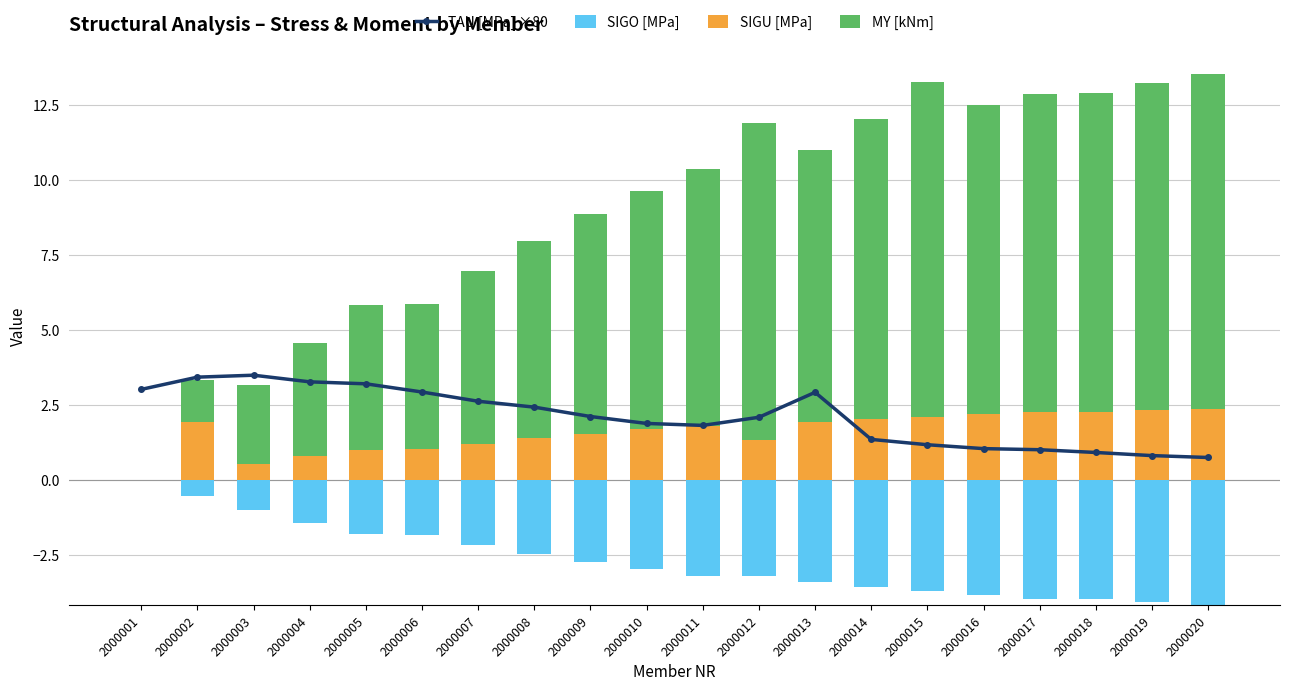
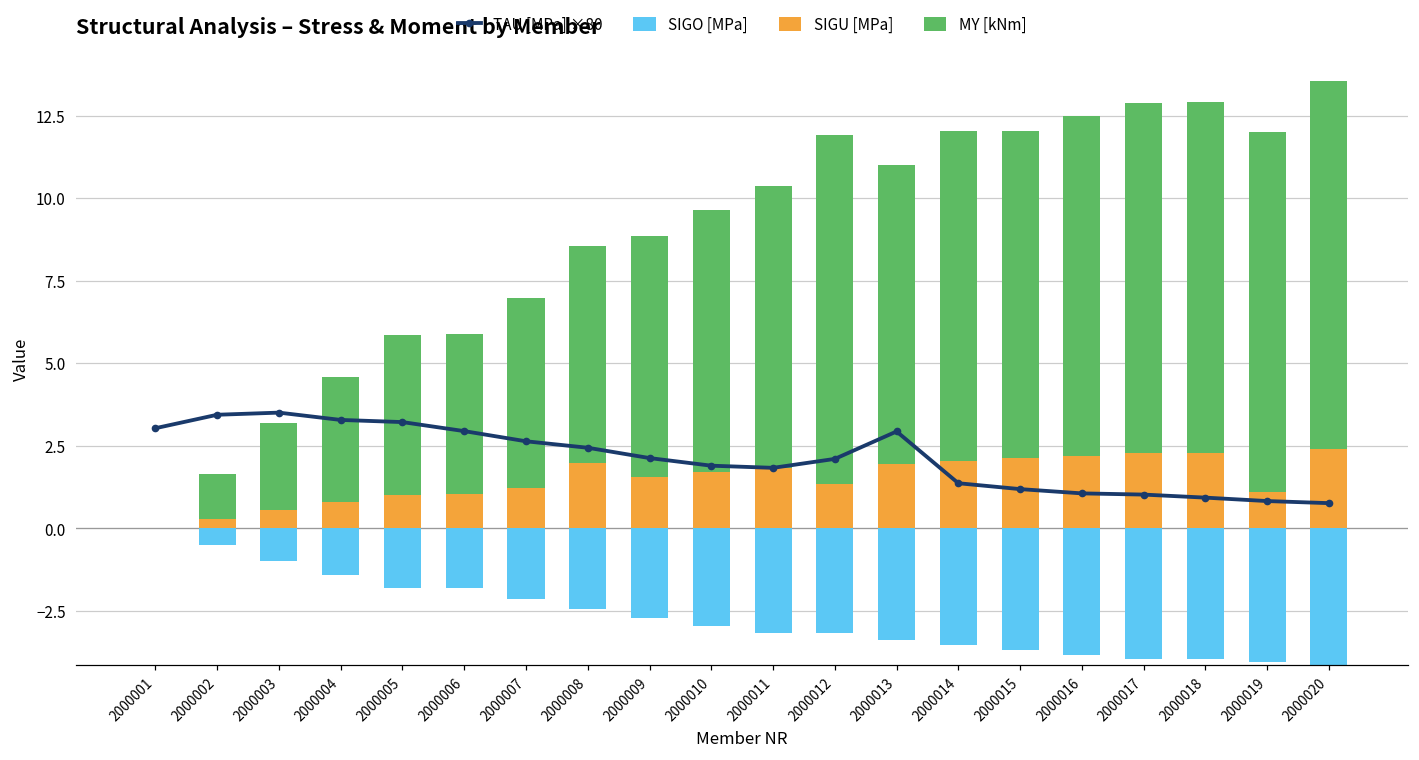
  {
    "TAU [MPa] ×80": {
      "2000001": 3.0,
      "2000002": 3.4,
      "2000003": 3.5,
      "2000004": 3.3,
      "2000005": 3.2,
      "2000006": 2.9,
      "2000007": 2.6,
      "2000008": 2.4,
      "2000009": 2.1,
      "2000010": 1.9,
      "2000011": 1.8,
      "2000012": 2.1,
      "2000013": 2.9,
      "2000014": 1.4,
      "2000015": 1.2,
      "2000016": 1.1,
      "2000017": 1.0,
      "2000018": 0.9,
      "2000019": 0.8,
      "2000020": 0.8
    },
    "SIGU [MPa]": {
-     "2000002": 2.0,
+     "2000002": 0.3,
      "2000003": 0.6,
      "2000004": 0.8,
      "2000005": 1.0,
      "2000006": 1.0,
      "2000007": 1.2,
-     "2000008": 1.4,
+     "2000008": 2.0,
      "2000009": 1.6,
      "2000010": 1.7,
      "2000011": 1.8,
      "2000012": 1.3,
      "2000013": 1.9,
      "2000014": 2.0,
      "2000015": 2.1,
      "2000016": 2.2,
      "2000017": 2.3,
      "2000018": 2.3,
-     "2000019": 2.3,
+     "2000019": 1.1,
      "2000020": 2.4
    },
    "MY [kNm]": {
      "2000002": 1.4,
      "2000003": 2.6,
      "2000004": 3.8,
      "2000005": 4.8,
      "2000006": 4.9,
      "2000007": 5.7,
      "2000008": 6.6,
      "2000009": 7.3,
      "2000010": 8.0,
      "2000011": 8.5,
      "2000012": 10.6,
      "2000013": 9.1,
      "2000014": 10.0,
-     "2000015": 11.1,
+     "2000015": 9.9,
      "2000016": 10.3,
      "2000017": 10.6,
      "2000018": 10.6,
      "2000019": 10.9,
      "2000020": 11.2
    }
  }
